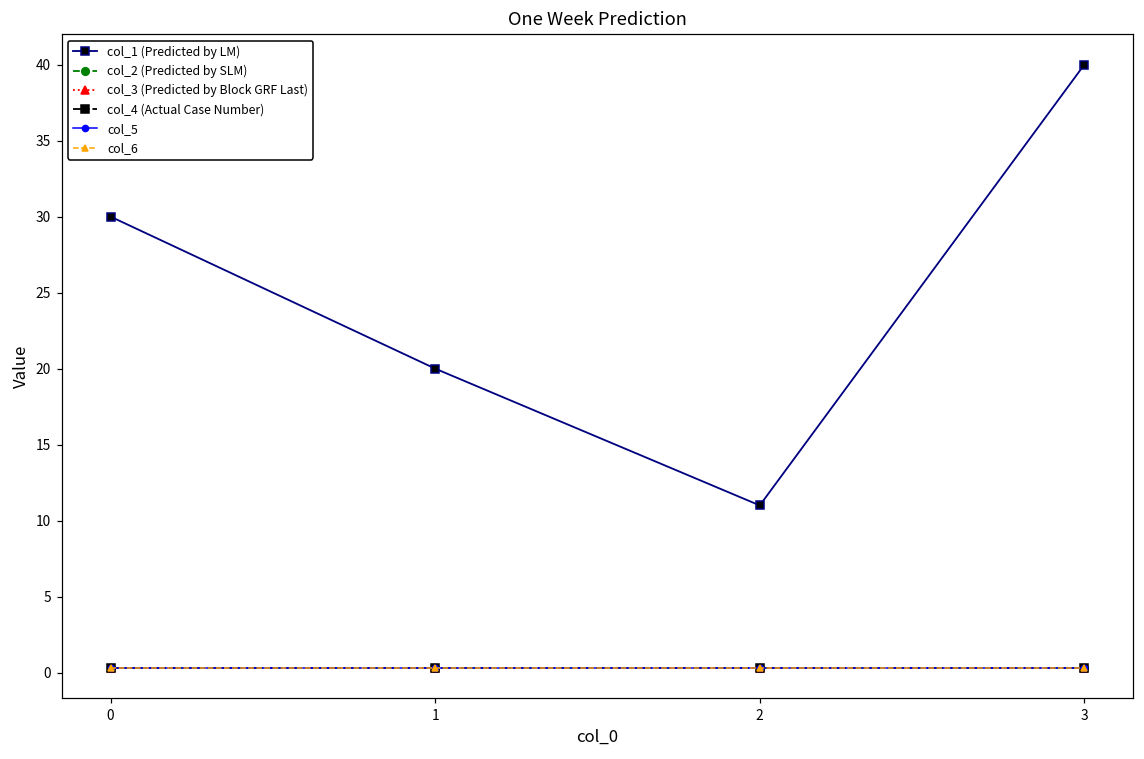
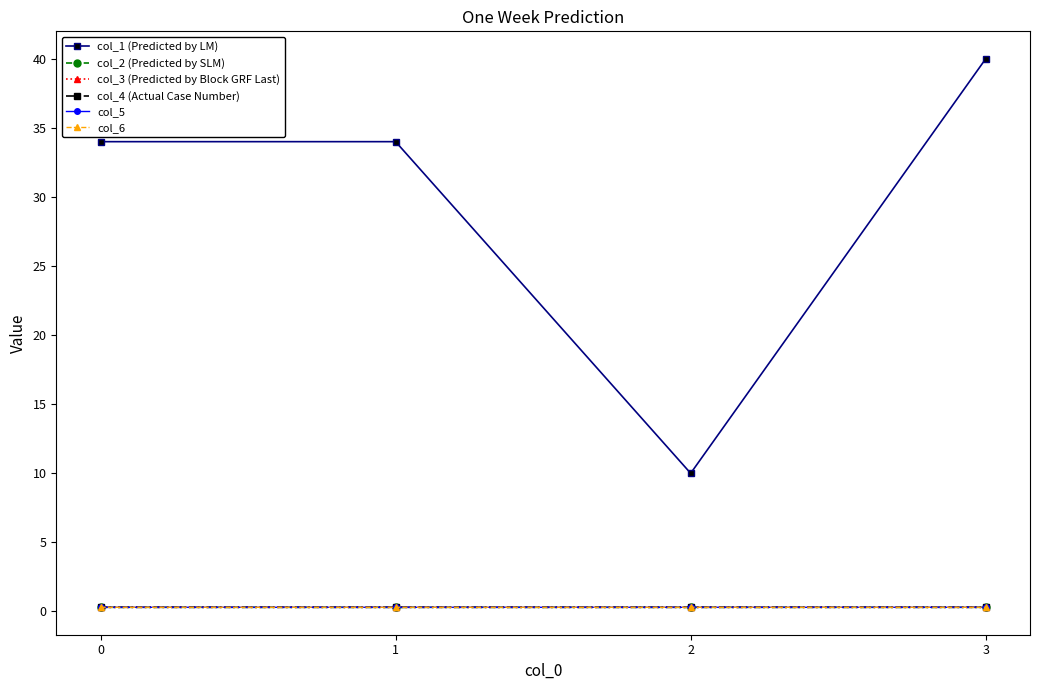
  {
    "col_1 (Predicted by LM)": {
-     "0": 30,
-     "1": 20,
-     "2": 11,
+     "0": 34,
+     "1": 34,
+     "2": 10,
      "3": 40
    },
    "col_6": {
      "0": 0.3,
      "1": 0.3,
      "2": 0.3,
      "3": 0.3
    }
  }
